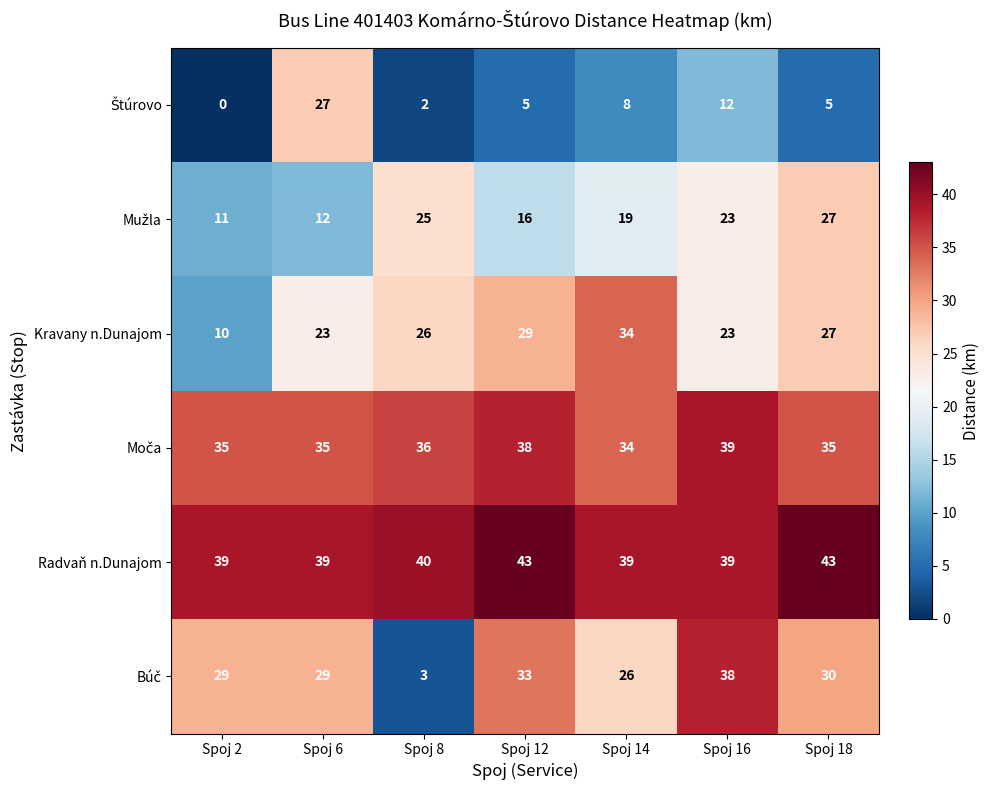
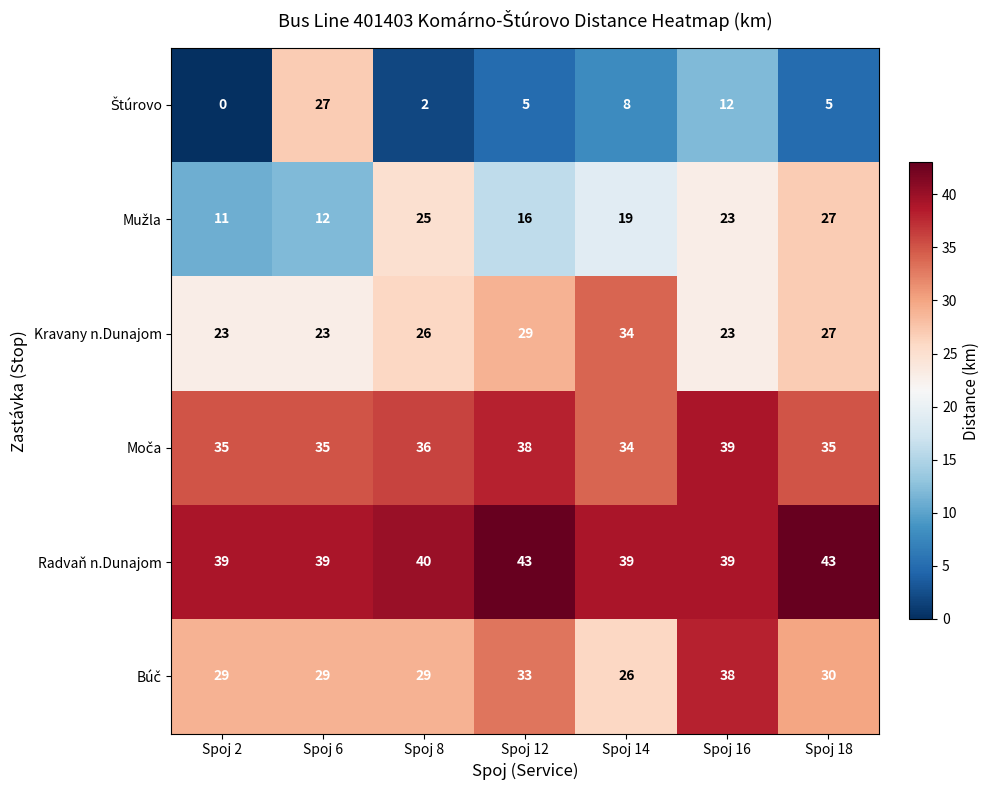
  {
    "Štúrovo": {
      "Spoj 2": 0,
      "Spoj 6": 27,
      "Spoj 8": 2,
      "Spoj 12": 5,
      "Spoj 14": 8,
      "Spoj 16": 12,
      "Spoj 18": 5
    },
    "Mužla": {
      "Spoj 2": 11,
      "Spoj 6": 12,
      "Spoj 8": 25,
      "Spoj 12": 16,
      "Spoj 14": 19,
      "Spoj 16": 23,
      "Spoj 18": 27
    },
    "Kravany n.Dunajom": {
-     "Spoj 2": 10,
+     "Spoj 2": 23,
      "Spoj 6": 23,
      "Spoj 8": 26,
      "Spoj 12": 29,
      "Spoj 14": 34,
      "Spoj 16": 23,
      "Spoj 18": 27
    },
    "Moča": {
      "Spoj 2": 35,
      "Spoj 6": 35,
      "Spoj 8": 36,
      "Spoj 12": 38,
      "Spoj 14": 34,
      "Spoj 16": 39,
      "Spoj 18": 35
    },
    "Radvaň n.Dunajom": {
      "Spoj 2": 39,
      "Spoj 6": 39,
      "Spoj 8": 40,
      "Spoj 12": 43,
      "Spoj 14": 39,
      "Spoj 16": 39,
      "Spoj 18": 43
    },
    "Búč": {
      "Spoj 2": 29,
      "Spoj 6": 29,
-     "Spoj 8": 3,
+     "Spoj 8": 29,
      "Spoj 12": 33,
      "Spoj 14": 26,
      "Spoj 16": 38,
      "Spoj 18": 30
    }
  }
